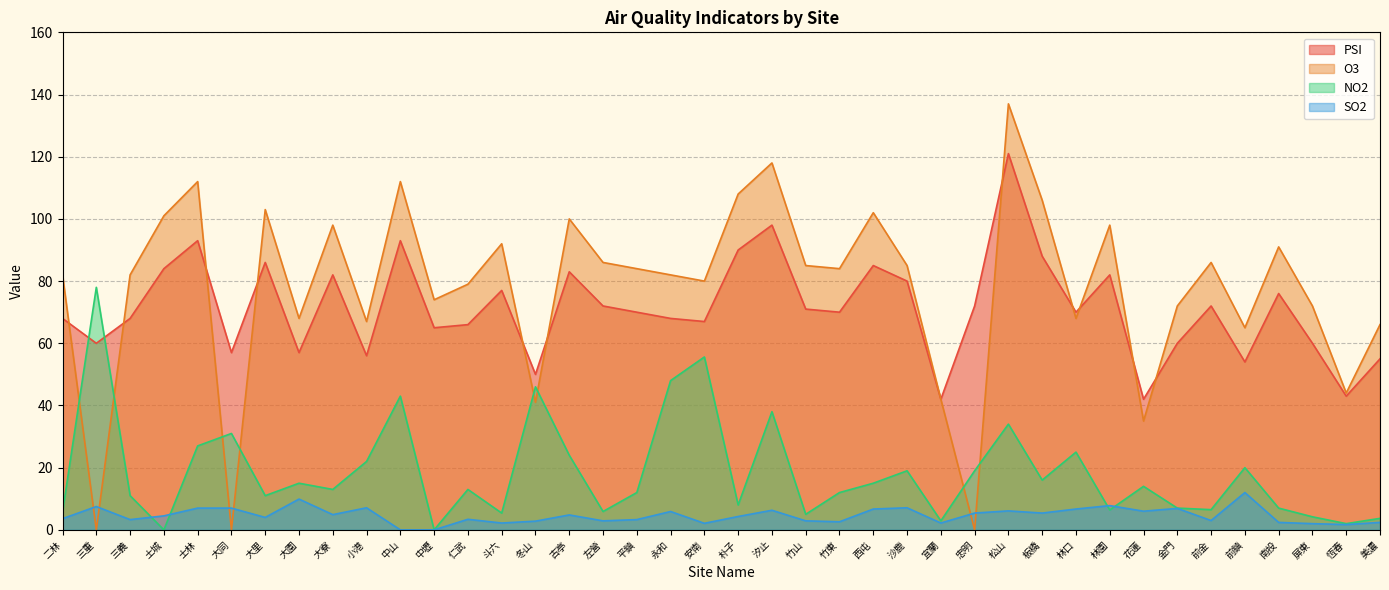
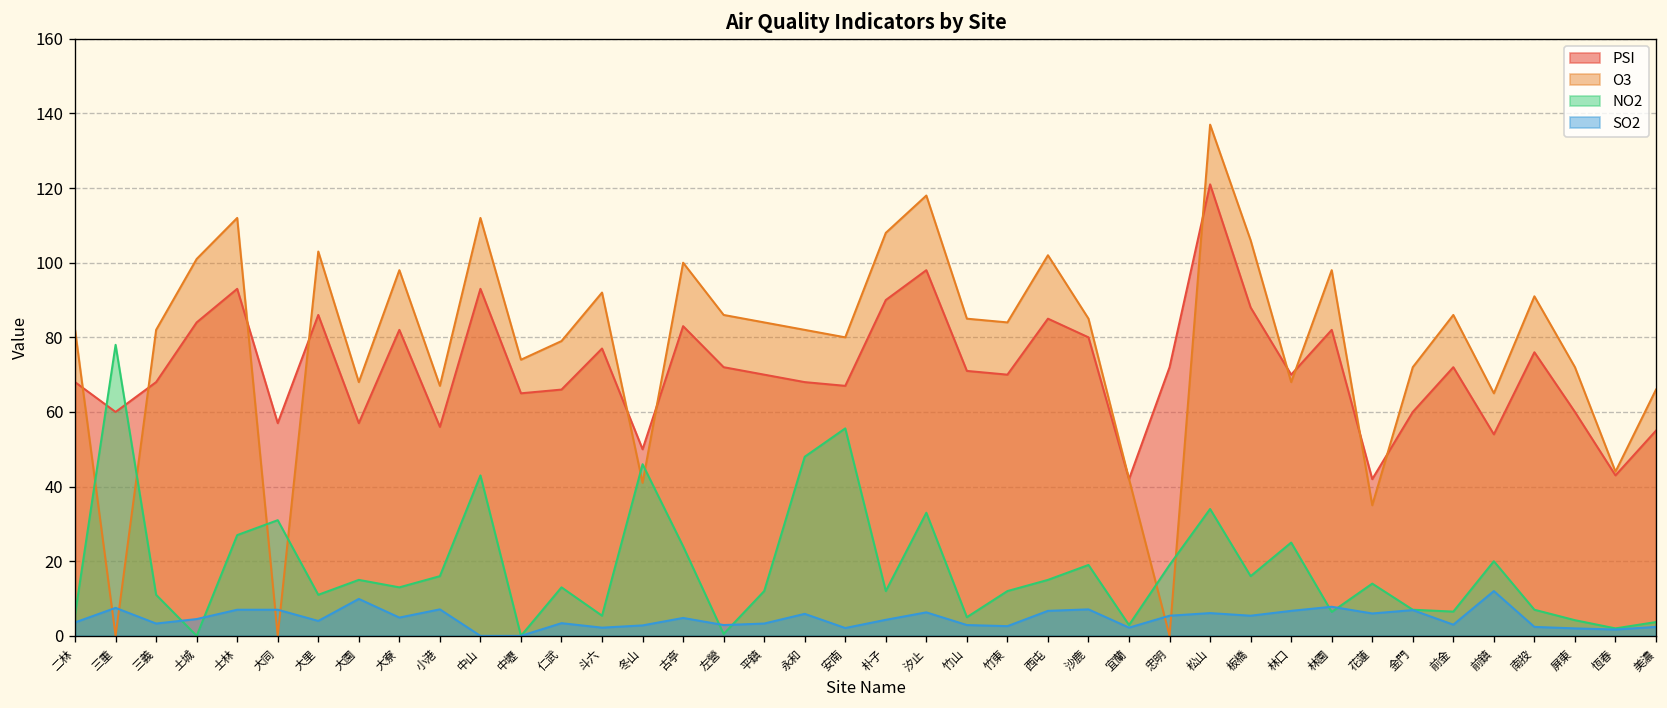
  {
    "NO2": {
      "二林": 6,
      "三重": 78,
      "三義": 11,
      "土城": 0,
      "士林": 27,
      "大同": 31,
      "大里": 11,
      "大園": 15,
      "大寮": 13,
-     "小港": 22,
+     "小港": 16,
      "中山": 43,
      "仁武": 13,
      "斗六": 5,
      "冬山": 46,
      "古亭": 24,
-     "左營": 6,
+     "左營": 1,
      "平鎮": 12,
      "永和": 48,
      "安南": 56,
-     "朴子": 8,
-     "汐止": 38,
+     "朴子": 12,
+     "汐止": 33,
      "竹山": 5,
      "竹東": 12,
      "西屯": 15,
      "沙鹿": 19,
      "忠明": 19,
      "松山": 34,
      "板橋": 16,
      "林口": 25,
      "林園": 6,
      "花蓮": 14,
      "前金": 7,
      "前鎮": 20,
      "南投": 7,
      "屏東": 4,
      "美濃": 4
    },
    "SO2": {
      "二林": 4,
      "三重": 8,
      "三義": 3,
      "土城": 5,
      "士林": 7,
      "大同": 7,
      "大里": 4,
      "大園": 10,
      "大寮": 5,
      "小港": 7,
      "中山": 0,
      "仁武": 3,
      "斗六": 2,
      "冬山": 3,
      "古亭": 5,
      "左營": 3,
      "平鎮": 3,
      "永和": 6,
      "安南": 2,
      "朴子": 4,
      "汐止": 6,
      "竹山": 3,
      "竹東": 3,
      "西屯": 7,
      "沙鹿": 7,
      "忠明": 5,
      "松山": 6,
      "板橋": 5,
      "林口": 7,
      "林園": 8,
      "花蓮": 6,
      "前金": 3,
      "前鎮": 12,
      "南投": 2,
      "屏東": 2,
      "美濃": 2
    }
  }
